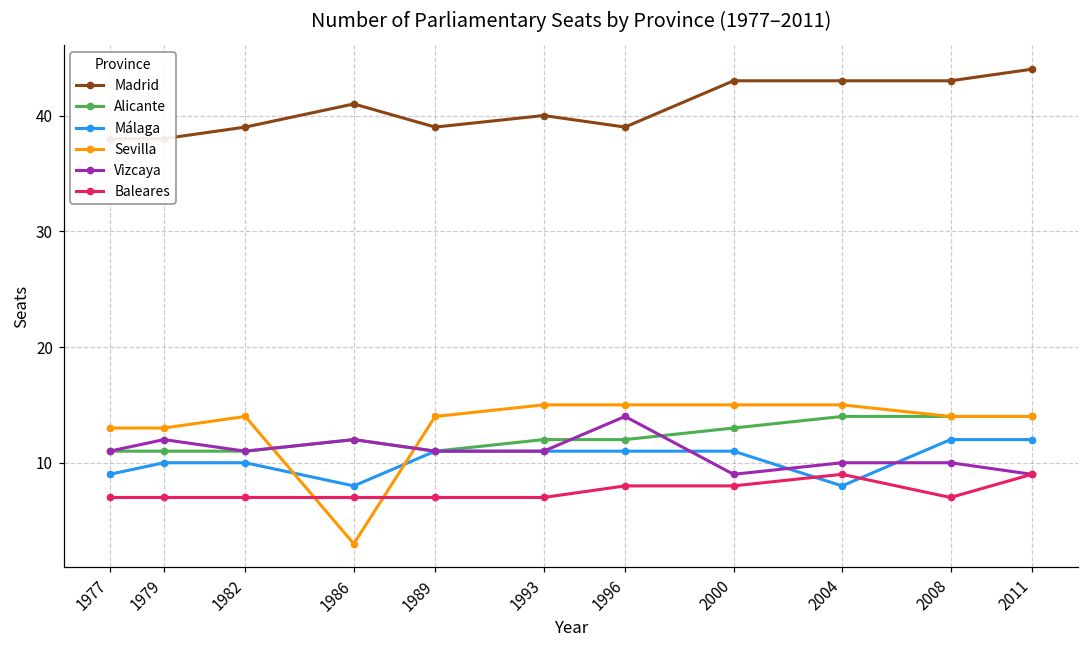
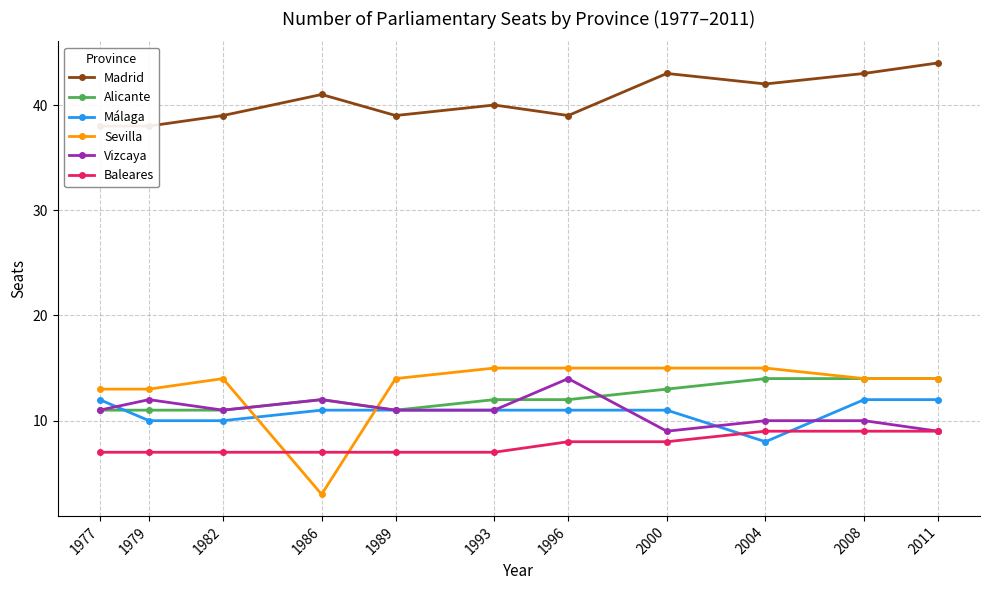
  {
    "Madrid": {
      "1982": 39,
      "1986": 41,
      "1989": 39,
      "1993": 40,
      "1996": 39,
      "2000": 43,
-     "2004": 43,
+     "2004": 42,
      "2008": 43,
      "2011": 44
    },
    "Alicante": {
      "1979": 11,
      "1993": 12,
      "1996": 12,
      "2000": 13,
      "2004": 14
    },
    "Málaga": {
-     "1977": 9,
+     "1977": 12,
      "1979": 10,
      "1982": 10,
-     "1986": 8,
+     "1986": 11,
      "1996": 11,
      "2000": 11,
      "2004": 8,
      "2008": 12,
      "2011": 12
    },
    "Sevilla": {
      "1977": 13,
      "1979": 13,
      "1982": 14,
      "1986": 3,
      "1989": 14,
      "1993": 15,
      "1996": 15,
      "2000": 15,
      "2004": 15
    },
    "Vizcaya": {
      "1979": 12,
      "1996": 14,
      "2000": 9,
      "2004": 10,
      "2008": 10
    },
    "Baleares": {
      "1977": 7,
      "1979": 7,
      "1982": 7,
      "1986": 7,
      "1989": 7,
      "1993": 7,
      "1996": 8,
      "2000": 8,
      "2004": 9,
-     "2008": 7
+     "2008": 9
    }
  }
